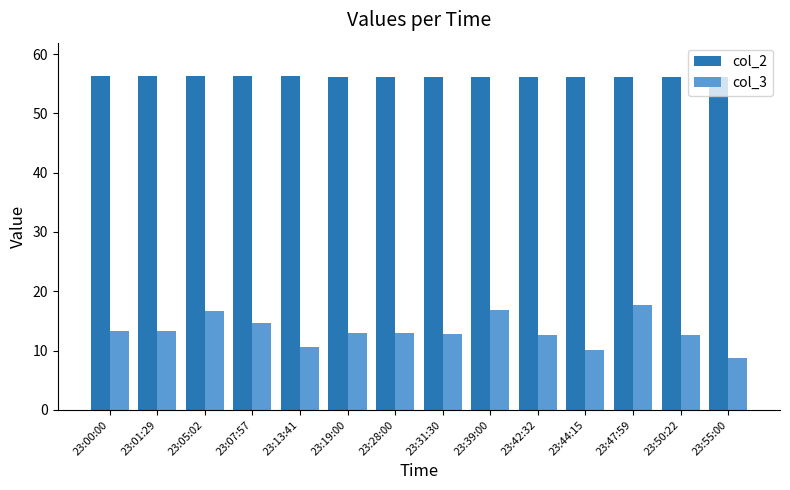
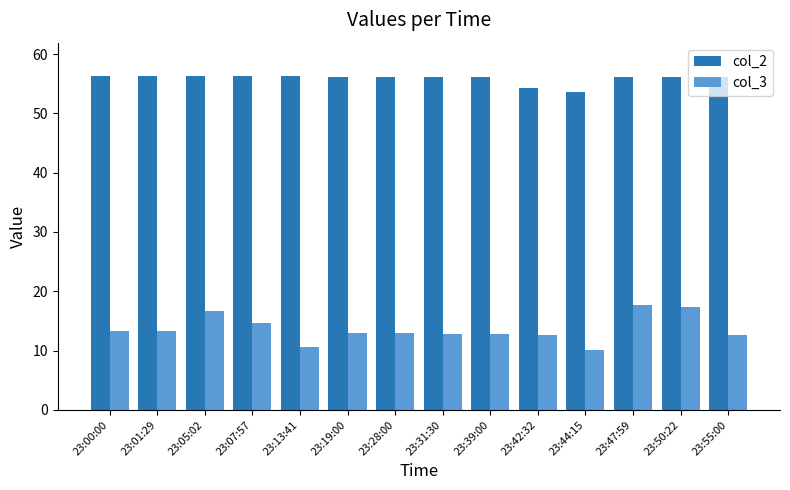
  {
    "col_2": {
      "23:00:00": 56,
      "23:01:29": 56,
      "23:05:02": 56,
      "23:07:57": 56,
      "23:13:41": 56,
      "23:19:00": 56,
      "23:28:00": 56,
      "23:31:30": 56,
      "23:39:00": 56,
-     "23:42:32": 56,
-     "23:44:15": 56,
+     "23:42:32": 54,
+     "23:44:15": 54,
      "23:47:59": 56,
      "23:50:22": 56
    },
    "col_3": {
      "23:00:00": 13,
      "23:01:29": 13,
      "23:05:02": 17,
      "23:07:57": 15,
      "23:13:41": 11,
      "23:19:00": 13,
      "23:28:00": 13,
      "23:31:30": 13,
-     "23:39:00": 17,
+     "23:39:00": 13,
      "23:42:32": 13,
      "23:44:15": 10,
      "23:47:59": 18,
-     "23:50:22": 13,
-     "23:55:00": 9
+     "23:50:22": 17,
+     "23:55:00": 13
    }
  }
